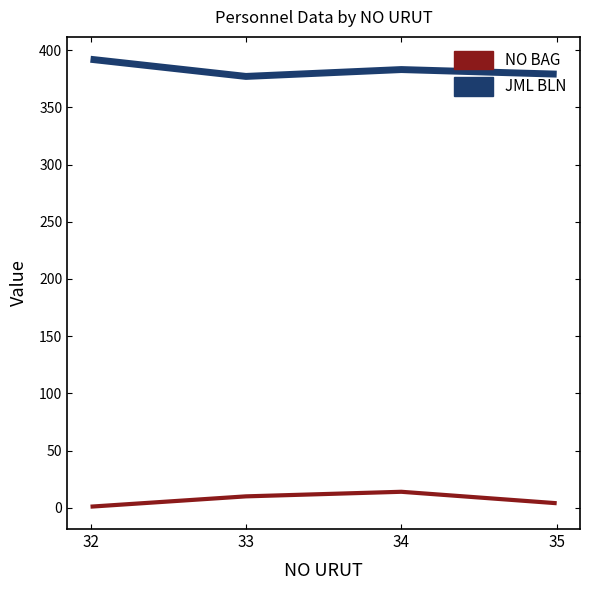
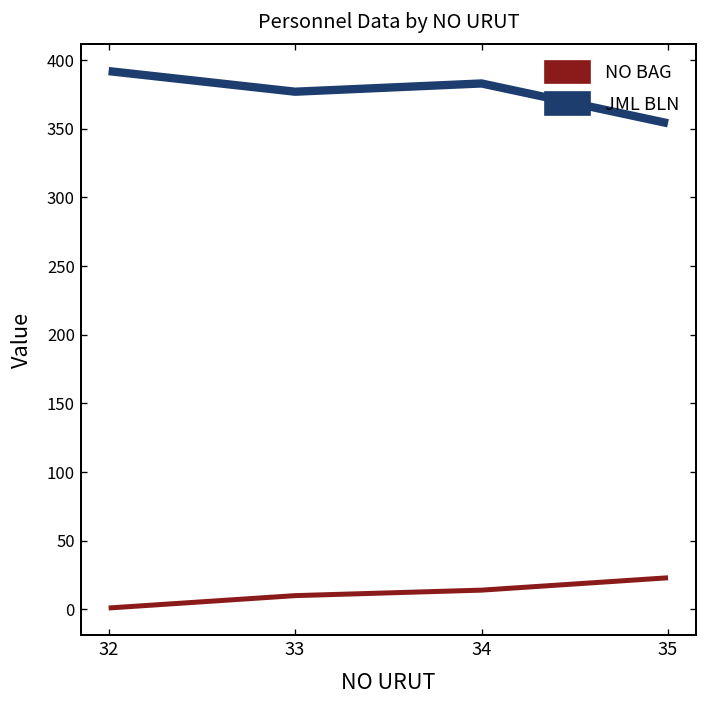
  {
    "NO BAG": {
      "32": 1,
      "33": 10,
      "34": 14,
-     "35": 4
+     "35": 23
    },
    "JML BLN": {
      "32": 392,
      "33": 377,
      "34": 383,
-     "35": 379
+     "35": 354
    }
  }
